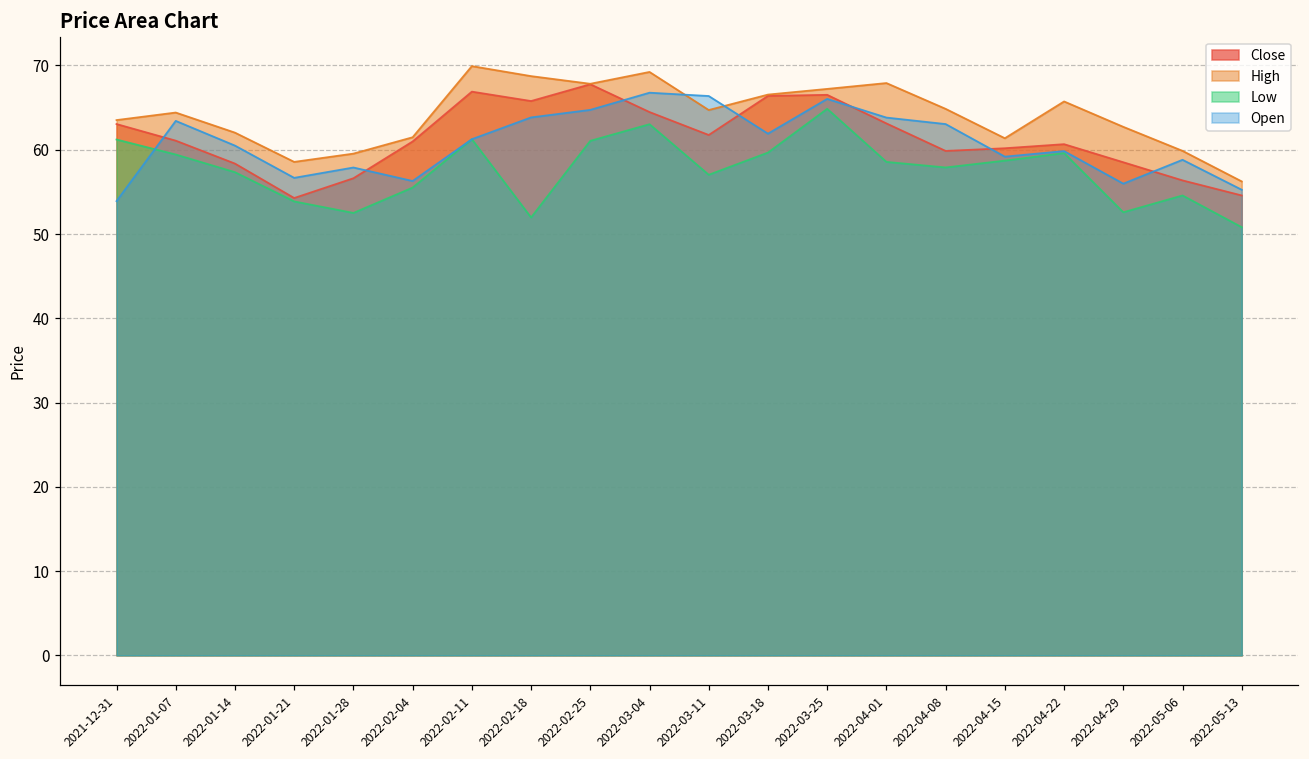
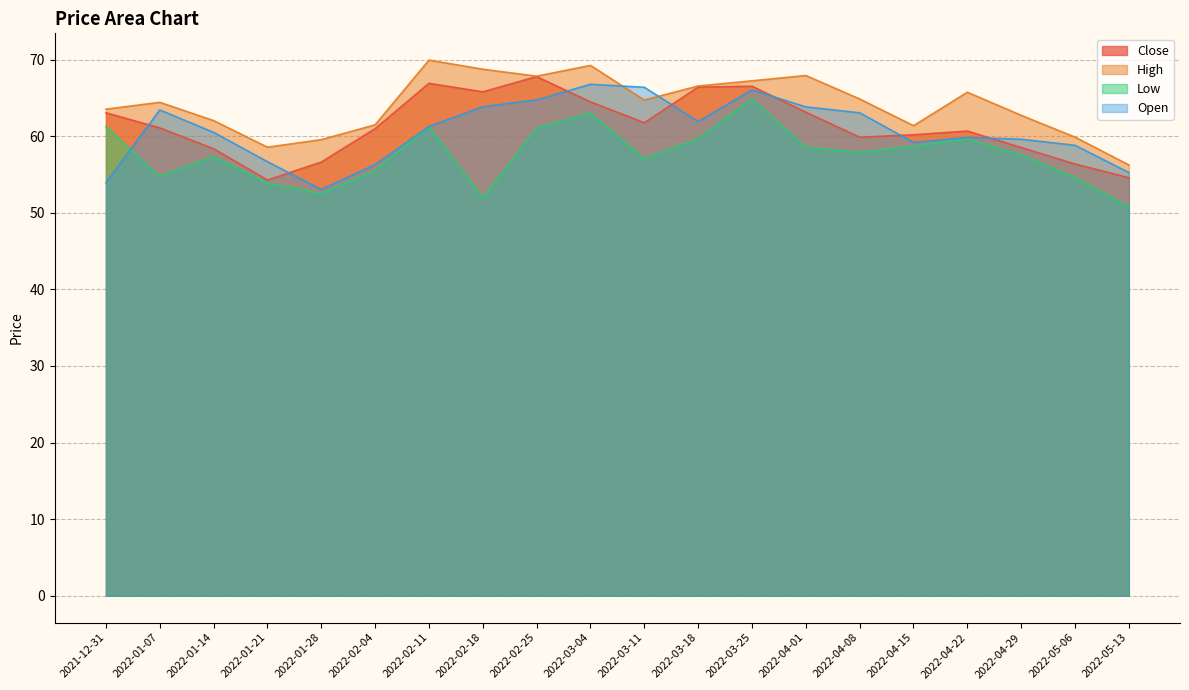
  {
    "Low": {
      "2021-12-31": 61,
-     "2022-01-07": 59,
+     "2022-01-07": 55,
      "2022-01-14": 57,
      "2022-01-21": 54,
      "2022-01-28": 52,
      "2022-02-04": 56,
      "2022-02-18": 52,
      "2022-02-25": 61,
      "2022-03-04": 63,
      "2022-03-11": 57,
      "2022-03-18": 60,
      "2022-03-25": 65,
      "2022-04-01": 59,
      "2022-04-08": 58,
      "2022-04-15": 59,
-     "2022-04-29": 53,
+     "2022-04-29": 58,
      "2022-05-06": 55,
      "2022-05-13": 51
    },
    "Open": {
      "2021-12-31": 54,
      "2022-01-07": 63,
      "2022-01-14": 60,
      "2022-01-21": 57,
-     "2022-01-28": 58,
+     "2022-01-28": 53,
      "2022-02-04": 56,
      "2022-02-18": 64,
      "2022-02-25": 65,
      "2022-03-04": 67,
      "2022-03-11": 66,
      "2022-03-18": 62,
      "2022-03-25": 66,
      "2022-04-01": 64,
      "2022-04-08": 63,
      "2022-04-15": 59,
-     "2022-04-29": 56,
+     "2022-04-29": 60,
      "2022-05-06": 59,
      "2022-05-13": 55
    }
  }
